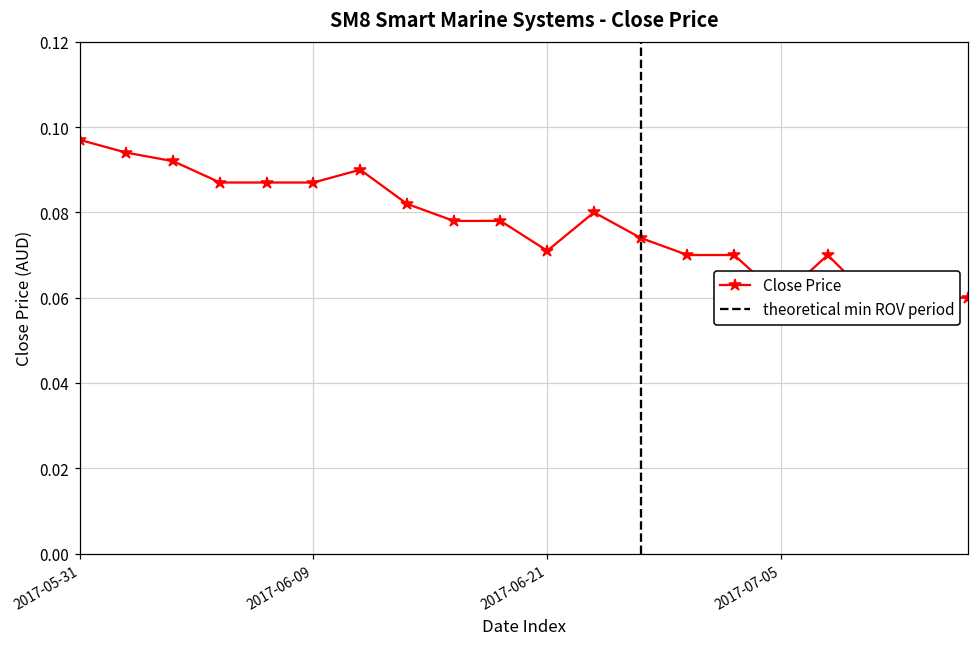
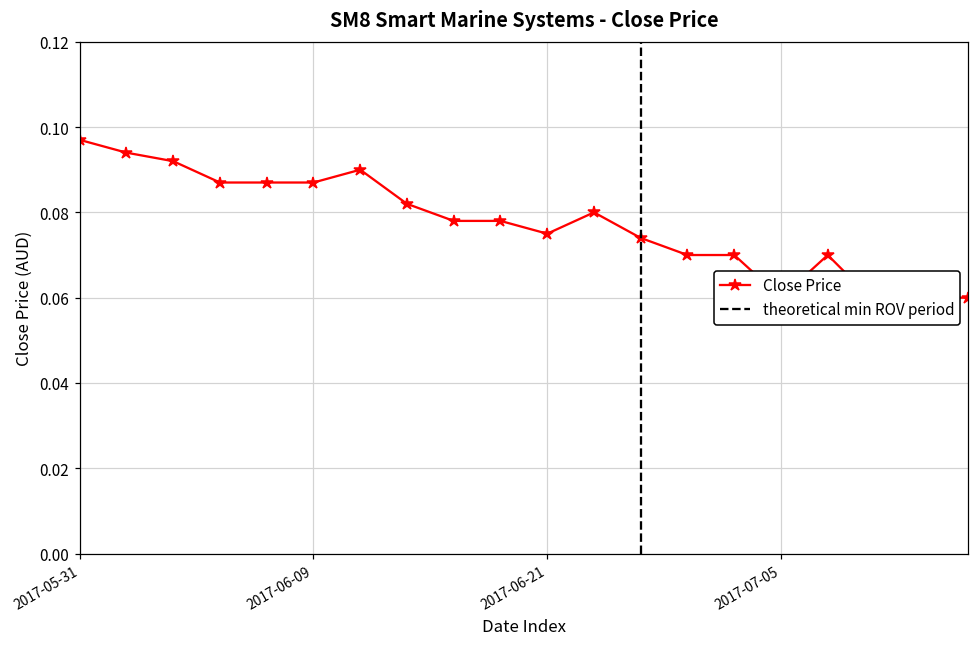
  {
    "2017-05-31": 0.097,
    "2017-06-09": 0.087,
-   "2017-06-21": 0.071
+   "2017-06-21": 0.075
  }
